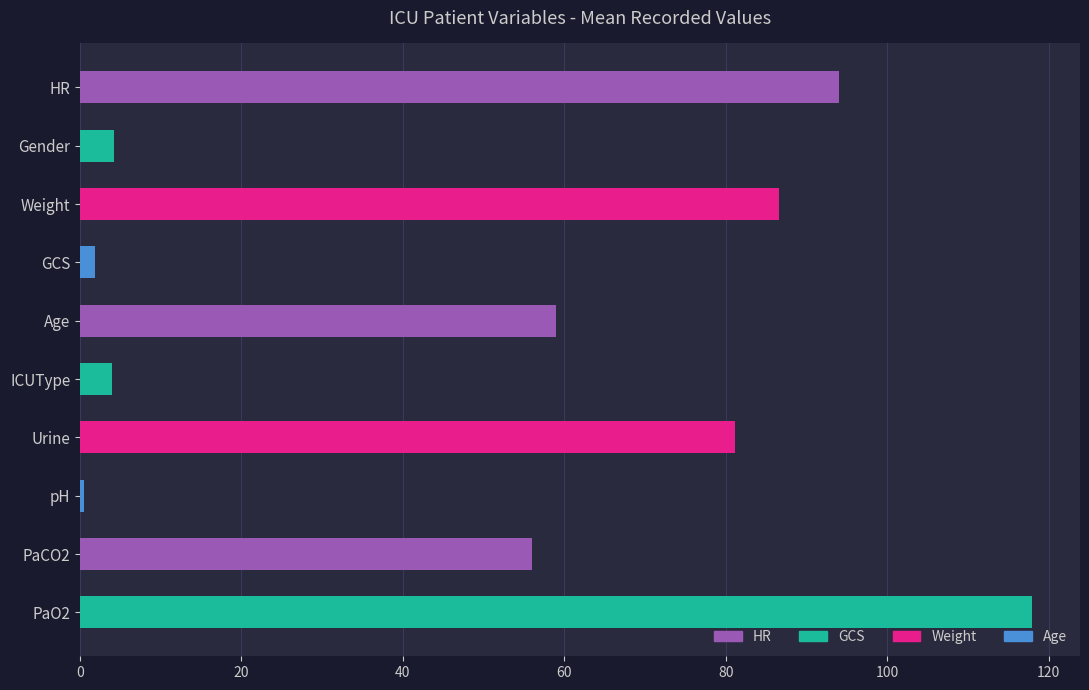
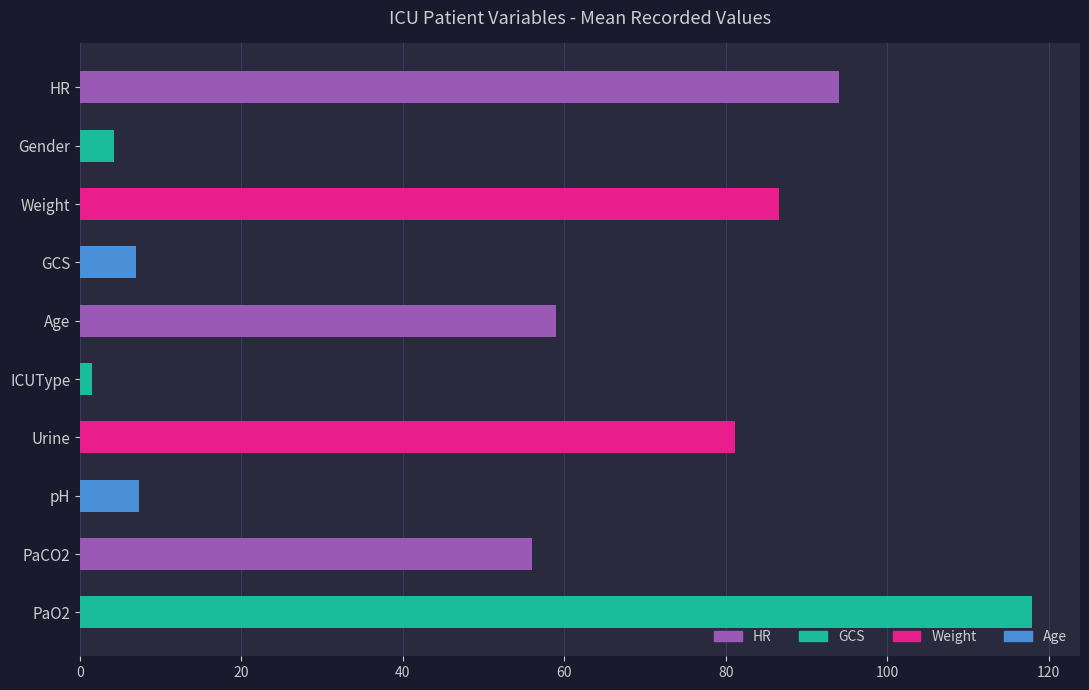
  {
    "HR": 94,
    "Gender": 4,
    "Weight": 87,
-   "GCS": 2,
+   "GCS": 7,
    "Age": 59,
-   "ICUType": 4,
+   "ICUType": 2,
    "Urine": 81,
-   "pH": 1,
+   "pH": 7,
    "PaCO2": 56,
    "PaO2": 118
  }
